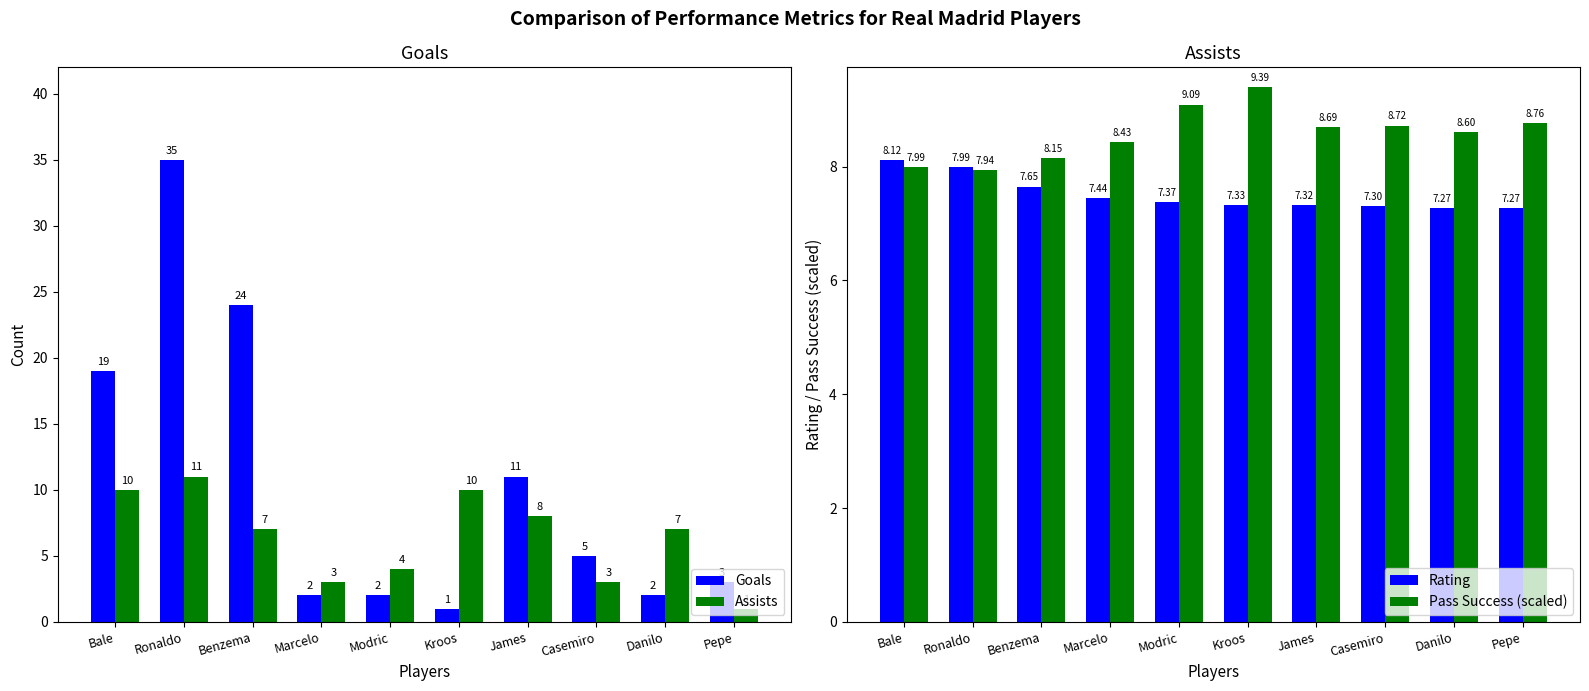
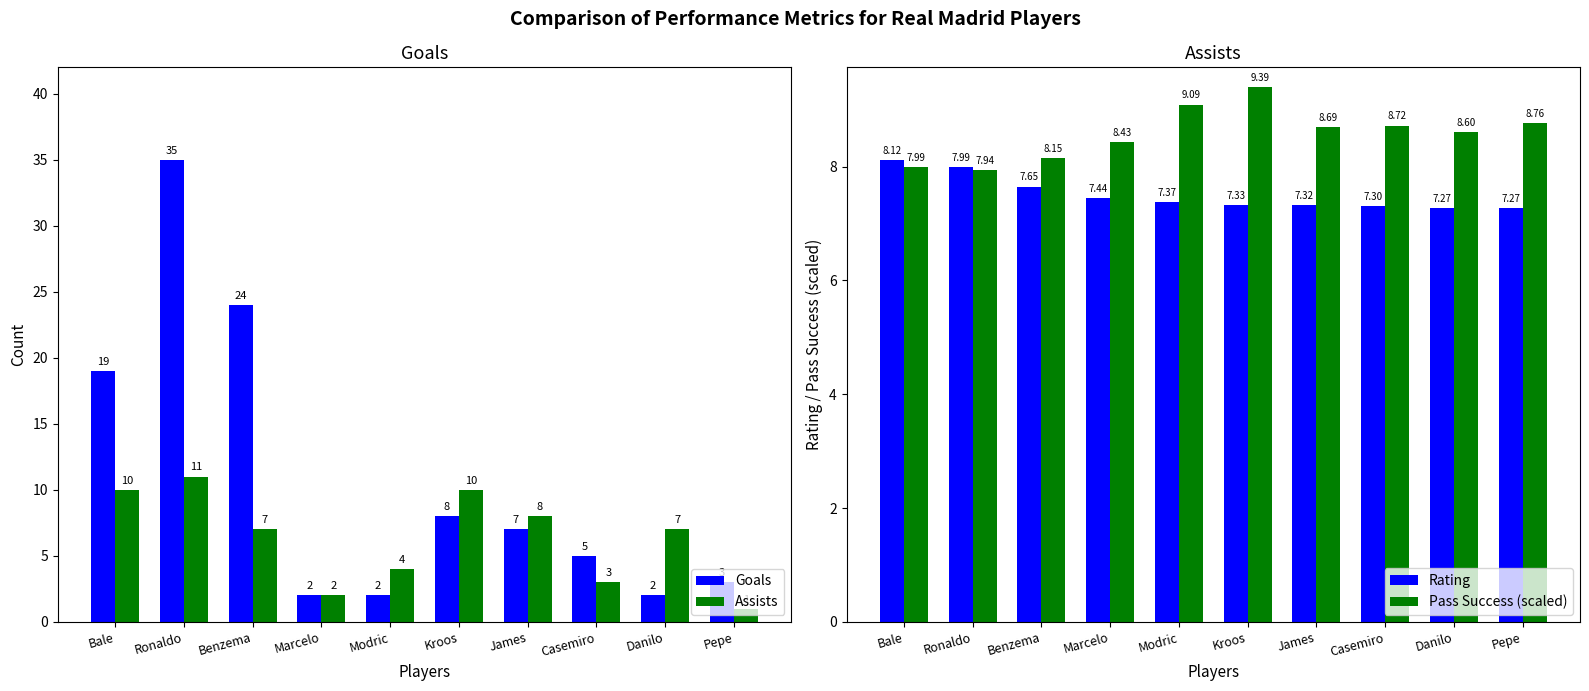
  {
    "Goals": {
      "Goals": {
        "Bale": 19,
        "Ronaldo": 35,
        "Benzema": 24,
        "Marcelo": 2,
        "Modric": 2,
-       "Kroos": 1,
-       "James": 11,
+       "Kroos": 8,
+       "James": 7,
        "Casemiro": 5,
        "Danilo": 2
      },
      "Assists": {
        "Bale": 10,
        "Ronaldo": 11,
        "Benzema": 7,
-       "Marcelo": 3,
+       "Marcelo": 2,
        "Modric": 4,
        "Kroos": 10,
        "James": 8,
        "Casemiro": 3,
        "Danilo": 7
      }
    },
    "Assists": {
      "Rating": {
        "Bale": 8.12,
        "Ronaldo": 7.99,
        "Benzema": 7.65,
        "Marcelo": 7.44,
        "Modric": 7.37,
        "Kroos": 7.33,
        "James": 7.32,
        "Casemiro": 7.30,
        "Danilo": 7.27,
        "Pepe": 7.27
      },
      "Pass Success (scaled)": {
        "Bale": 7.99,
        "Ronaldo": 7.94,
        "Benzema": 8.15,
        "Marcelo": 8.43,
        "Modric": 9.09,
        "Kroos": 9.39,
        "James": 8.69,
        "Casemiro": 8.72,
        "Danilo": 8.60,
        "Pepe": 8.76
      }
    }
  }
